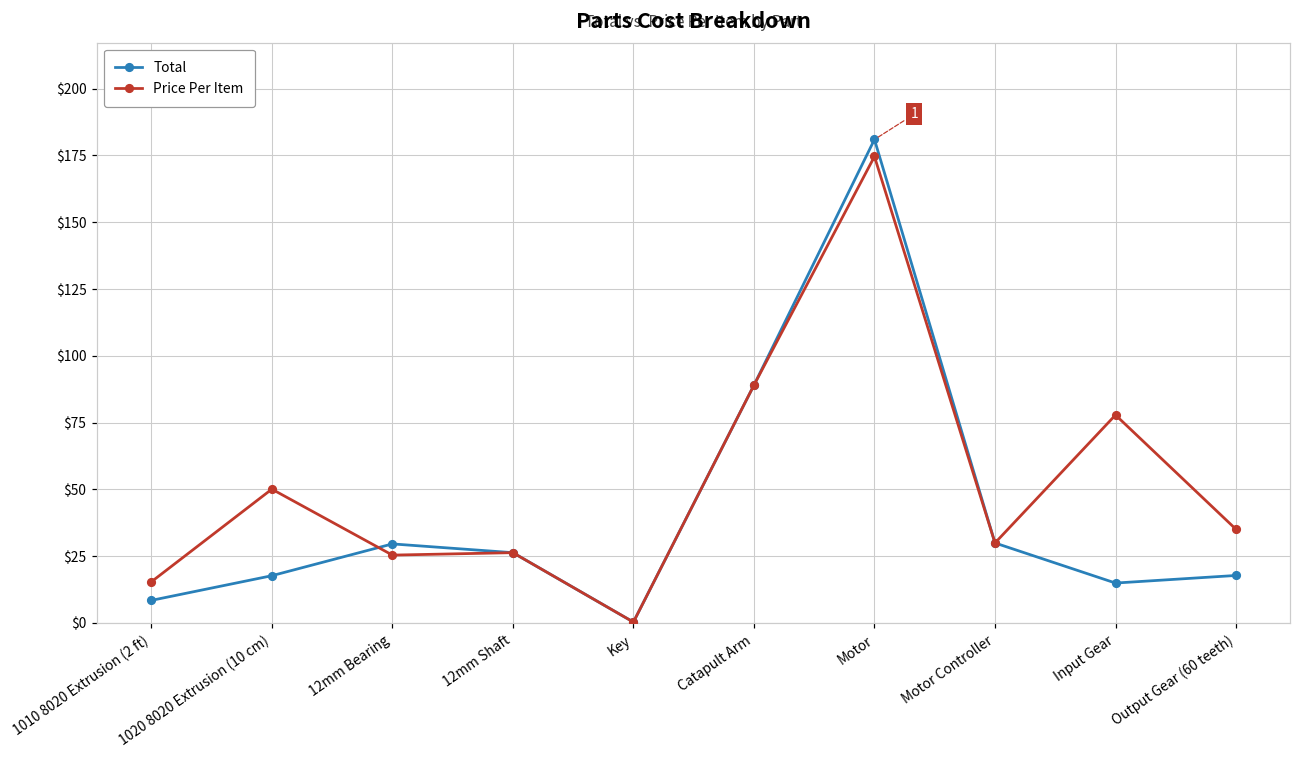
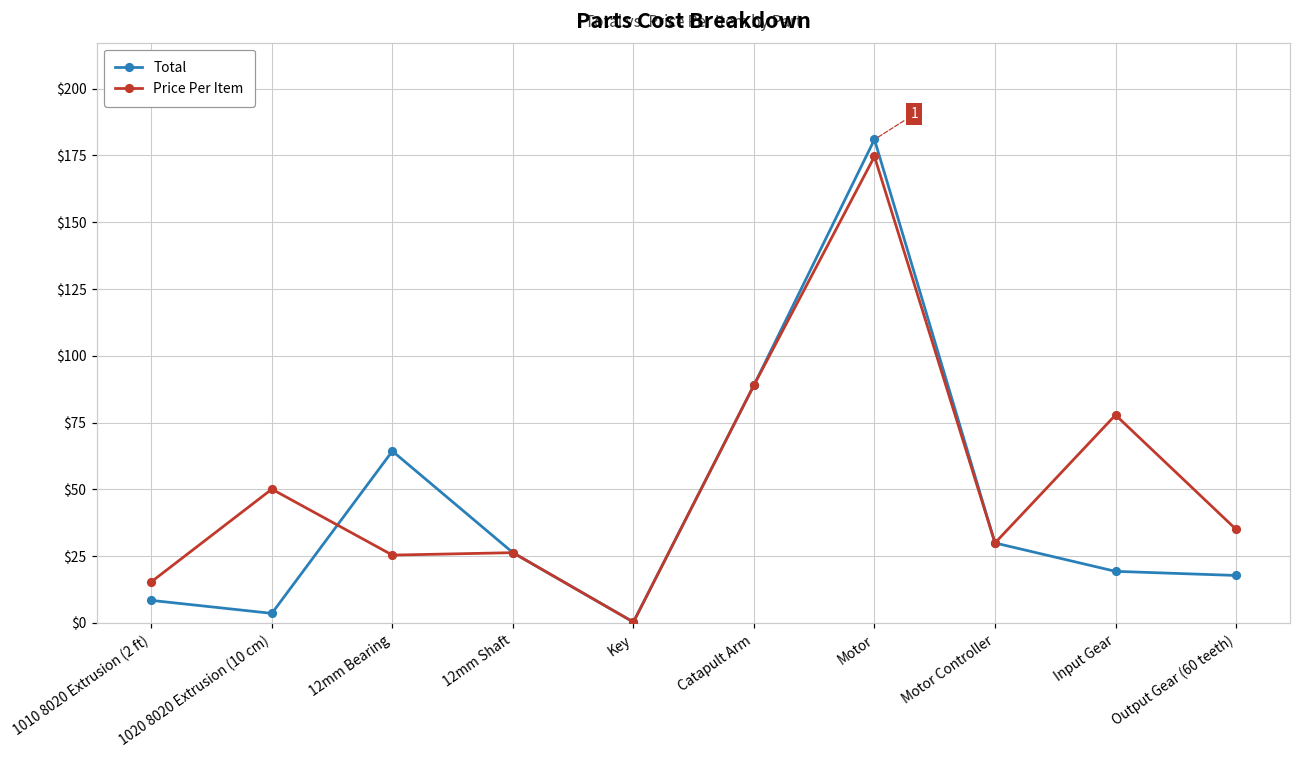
  {
    "Total": {
      "1010 8020 Extrusion (2 ft)": "$8",
-     "1020 8020 Extrusion (10 cm)": "$18",
-     "12mm Bearing": "$30",
+     "1020 8020 Extrusion (10 cm)": "$4",
+     "12mm Bearing": "$64",
      "Motor": "$181",
-     "Input Gear": "$15",
+     "Input Gear": "$19",
      "Output Gear (60 teeth)": "$18"
    },
    "Price Per Item": {
      "1010 8020 Extrusion (2 ft)": "$15",
      "1020 8020 Extrusion (10 cm)": "$50",
      "12mm Bearing": "$25",
      "Motor": "$175",
      "Input Gear": "$78",
      "Output Gear (60 teeth)": "$35"
    }
  }
